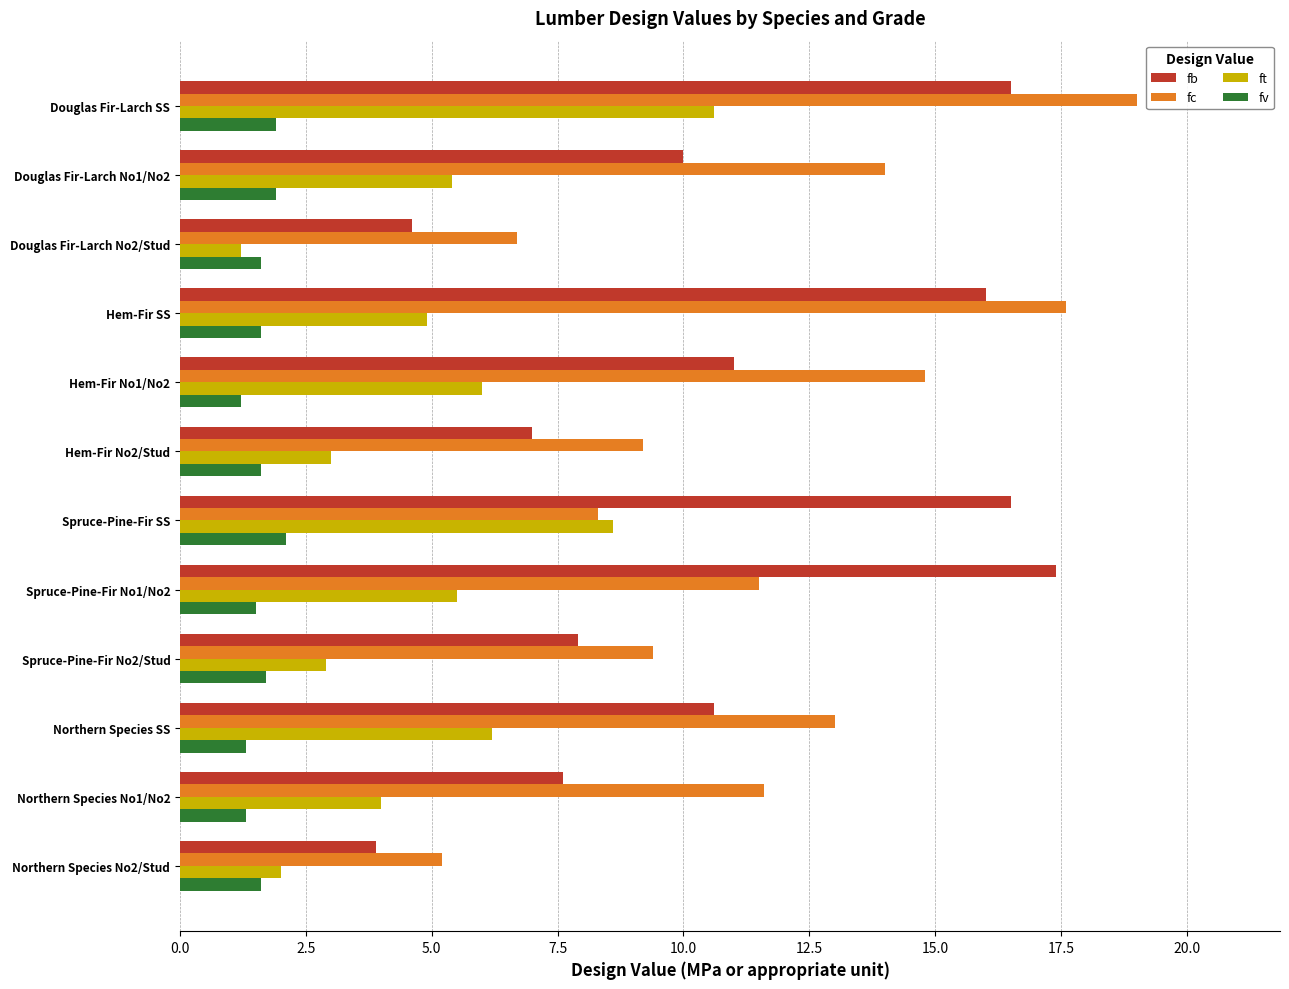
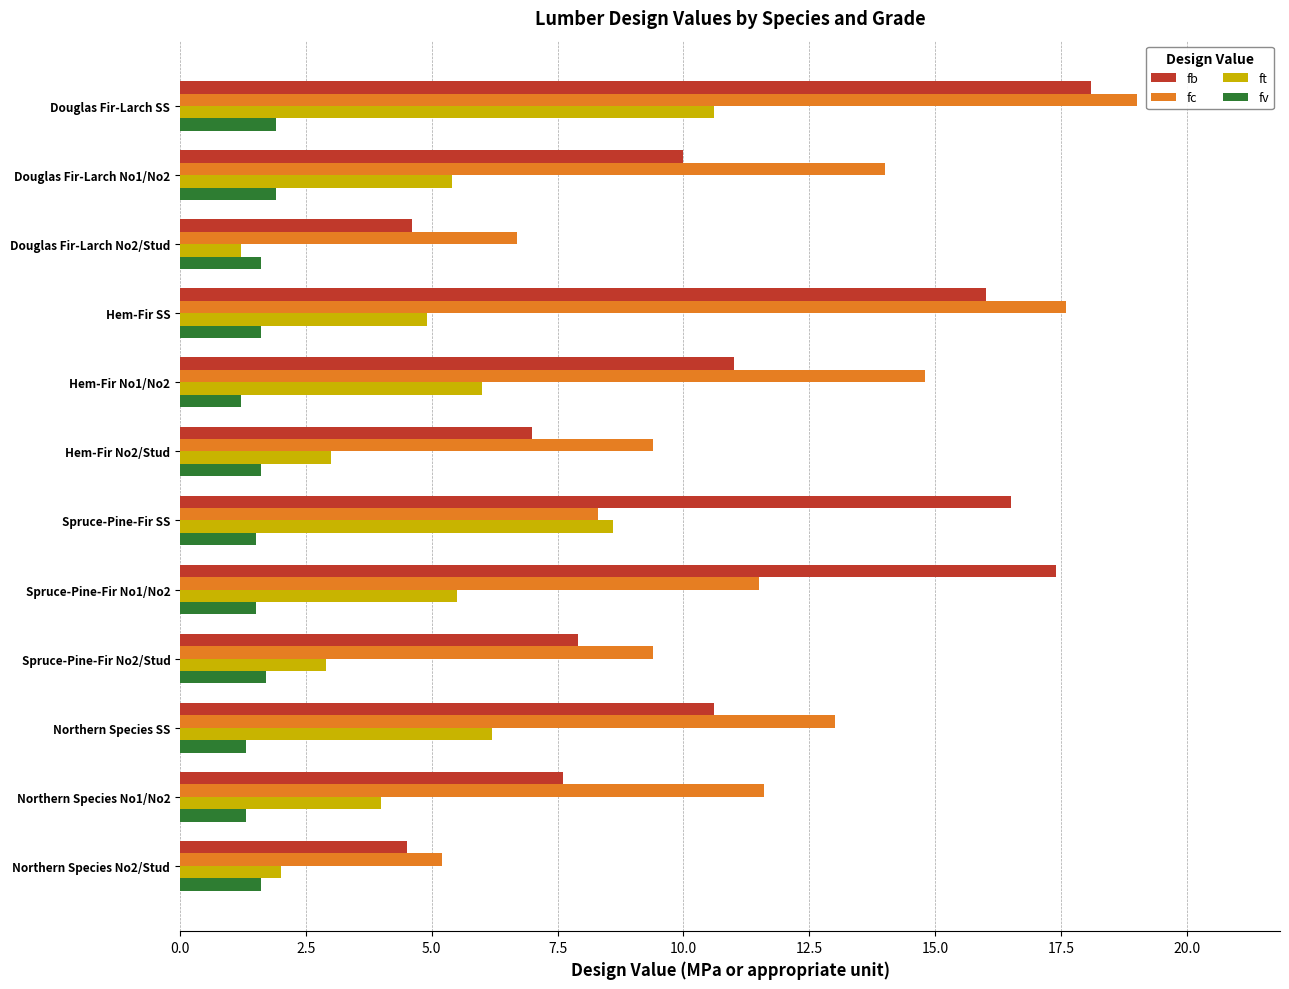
  {
    "fb": {
-     "Douglas Fir-Larch SS": 16.5,
+     "Douglas Fir-Larch SS": 18.1,
      "Douglas Fir-Larch No1/No2": 10.0,
      "Douglas Fir-Larch No2/Stud": 4.6,
      "Hem-Fir SS": 16.0,
      "Hem-Fir No1/No2": 11.0,
      "Hem-Fir No2/Stud": 7.0,
      "Spruce-Pine-Fir SS": 16.5,
      "Spruce-Pine-Fir No1/No2": 17.4,
      "Spruce-Pine-Fir No2/Stud": 7.9,
      "Northern Species SS": 10.6,
      "Northern Species No1/No2": 7.6,
-     "Northern Species No2/Stud": 3.9
+     "Northern Species No2/Stud": 4.5
    },
    "fc": {
      "Douglas Fir-Larch SS": 19.0,
      "Douglas Fir-Larch No1/No2": 14.0,
      "Douglas Fir-Larch No2/Stud": 6.7,
      "Hem-Fir SS": 17.6,
      "Hem-Fir No1/No2": 14.8,
-     "Hem-Fir No2/Stud": 9.2,
+     "Hem-Fir No2/Stud": 9.4,
      "Spruce-Pine-Fir SS": 8.3,
      "Spruce-Pine-Fir No1/No2": 11.5,
      "Spruce-Pine-Fir No2/Stud": 9.4,
      "Northern Species SS": 13.0,
      "Northern Species No1/No2": 11.6,
      "Northern Species No2/Stud": 5.2
    },
    "ft": {
      "Douglas Fir-Larch SS": 10.6,
      "Douglas Fir-Larch No1/No2": 5.4,
      "Douglas Fir-Larch No2/Stud": 1.2,
      "Hem-Fir SS": 4.9,
      "Hem-Fir No1/No2": 6.0,
      "Hem-Fir No2/Stud": 3.0,
      "Spruce-Pine-Fir SS": 8.6,
      "Spruce-Pine-Fir No1/No2": 5.5,
      "Spruce-Pine-Fir No2/Stud": 2.9,
      "Northern Species SS": 6.2,
      "Northern Species No1/No2": 4.0,
      "Northern Species No2/Stud": 2.0
    },
    "fv": {
      "Douglas Fir-Larch SS": 1.9,
      "Douglas Fir-Larch No1/No2": 1.9,
      "Douglas Fir-Larch No2/Stud": 1.6,
      "Hem-Fir SS": 1.6,
      "Hem-Fir No1/No2": 1.2,
      "Hem-Fir No2/Stud": 1.6,
-     "Spruce-Pine-Fir SS": 2.1,
+     "Spruce-Pine-Fir SS": 1.5,
      "Spruce-Pine-Fir No1/No2": 1.5,
      "Spruce-Pine-Fir No2/Stud": 1.7,
      "Northern Species SS": 1.3,
      "Northern Species No1/No2": 1.3,
      "Northern Species No2/Stud": 1.6
    }
  }
